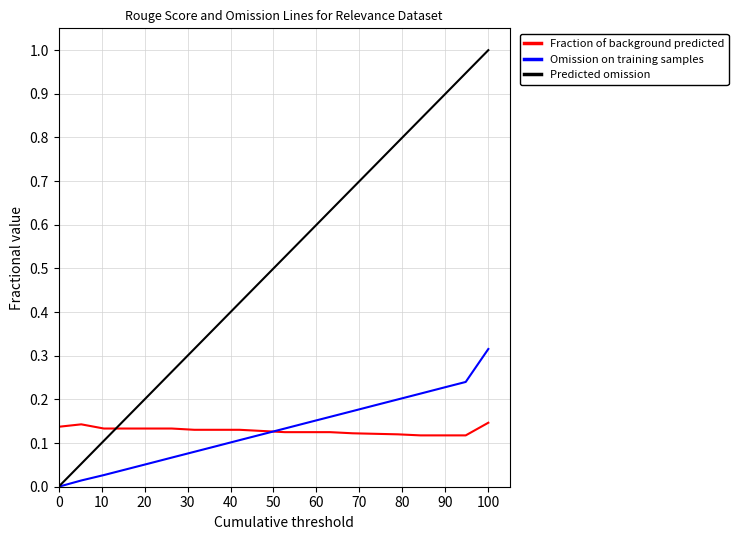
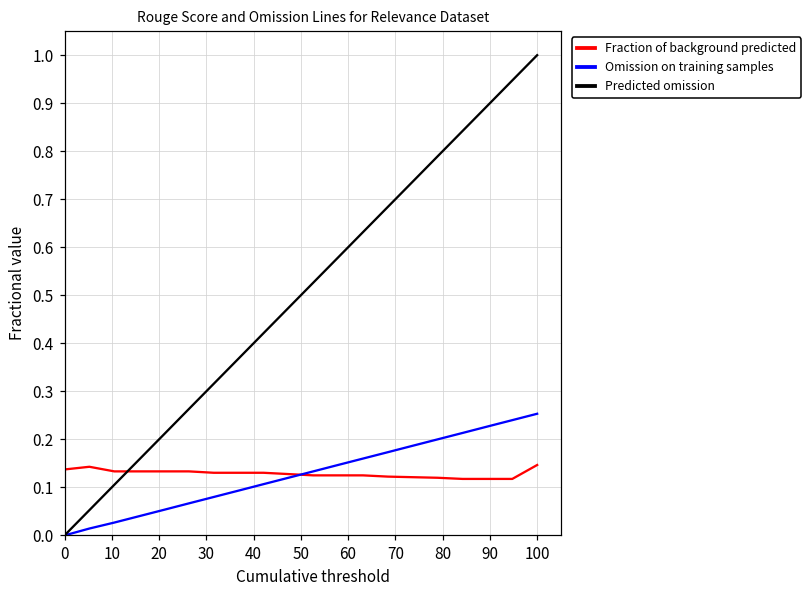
  {
    "Fraction of background predicted": {
      "0": 0.14,
      "100": 0.15
    },
    "Omission on training samples": {
-     "100": 0.32
+     "100": 0.25
    },
    "Predicted omission": {
      "100": 1.00
    }
  }
